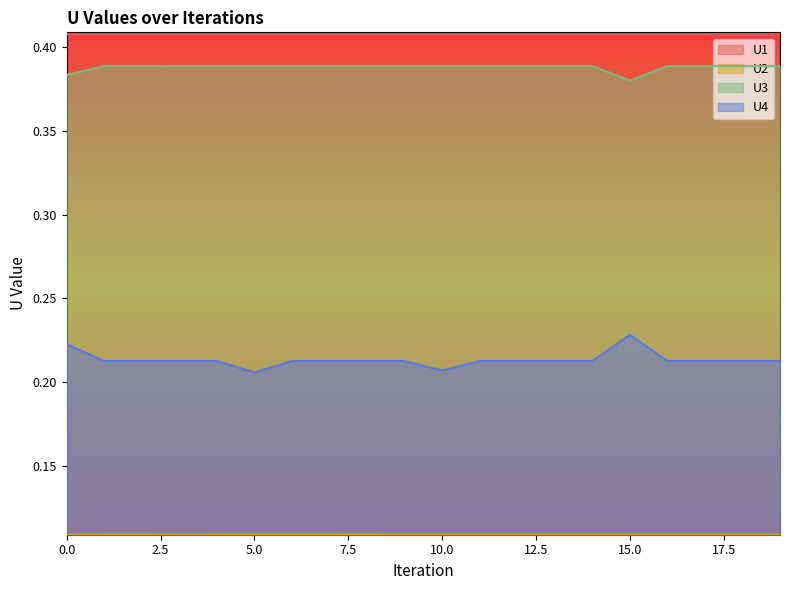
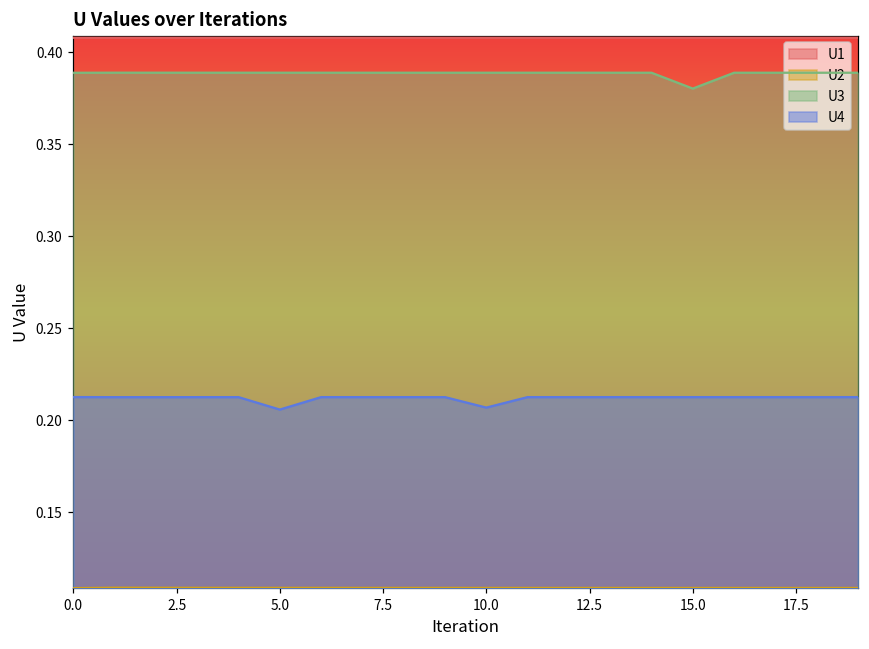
  {
    "U1": {
      "0.0": 0.408,
      "5.0": 0.408,
      "10.0": 0.408,
      "15.0": 0.408
    },
    "U2": {
      "0.0": 0.109,
      "5.0": 0.109,
      "10.0": 0.109,
      "15.0": 0.109
    },
    "U3": {
-     "0.0": 0.383,
+     "0.0": 0.389,
      "5.0": 0.389,
      "10.0": 0.389,
      "15.0": 0.380
    },
    "U4": {
-     "0.0": 0.223,
+     "0.0": 0.213,
      "5.0": 0.206,
      "10.0": 0.207,
-     "15.0": 0.228
+     "15.0": 0.213
    }
  }
